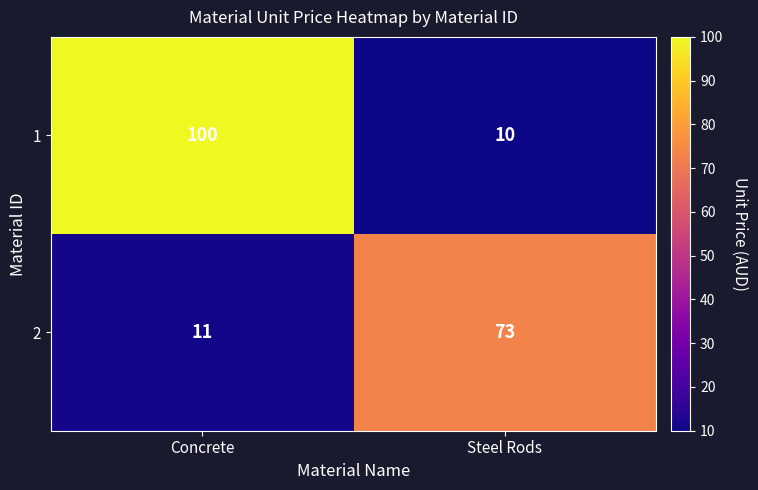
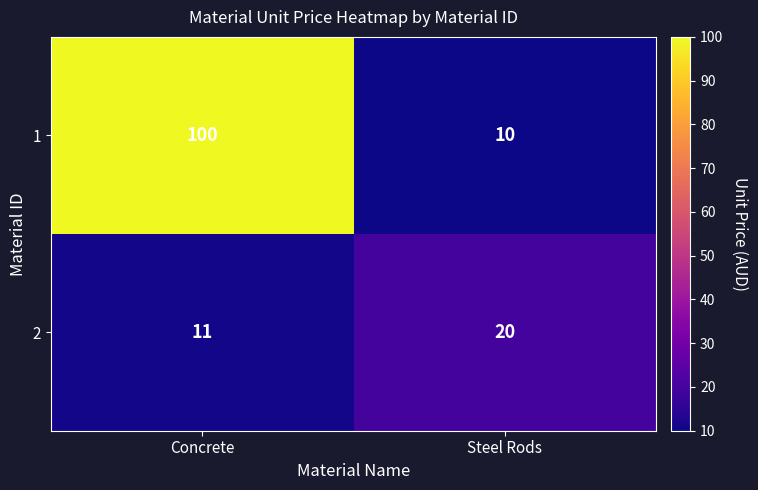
  {
    "1": {
      "Concrete": 100,
      "Steel Rods": 10
    },
    "2": {
      "Concrete": 11,
-     "Steel Rods": 73
+     "Steel Rods": 20
    }
  }
